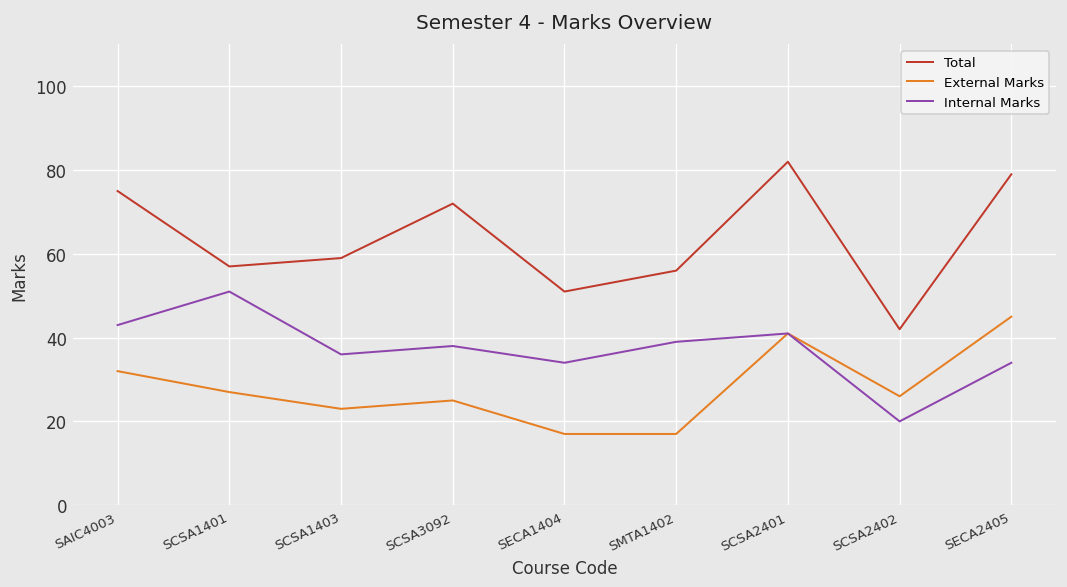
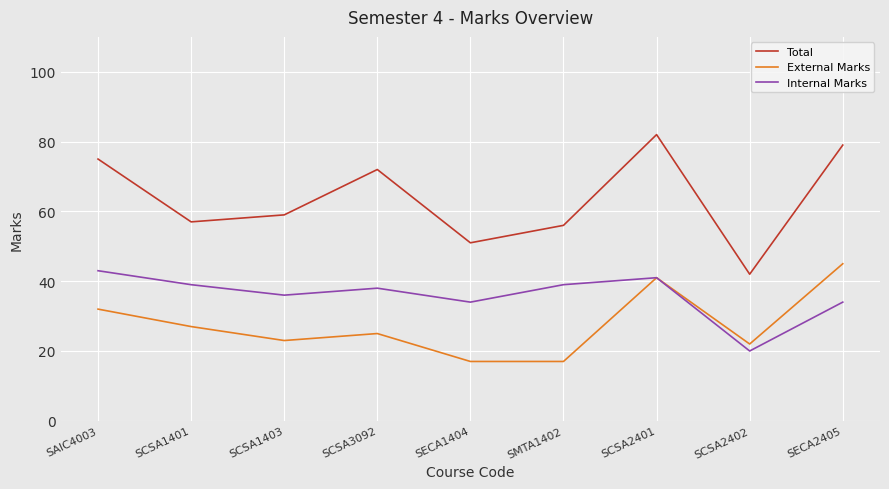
  {
    "Total": {
      "SAIC4003": 75,
      "SCSA1401": 57,
      "SCSA1403": 59,
      "SCSA3092": 72,
      "SECA1404": 51,
      "SMTA1402": 56,
      "SCSA2401": 82,
      "SCSA2402": 42,
      "SECA2405": 79
    },
    "External Marks": {
      "SAIC4003": 32,
      "SCSA1401": 27,
      "SCSA1403": 23,
      "SCSA3092": 25,
      "SECA1404": 17,
      "SMTA1402": 17,
-     "SCSA2402": 26,
+     "SCSA2402": 22,
      "SECA2405": 45
    },
    "Internal Marks": {
      "SAIC4003": 43,
-     "SCSA1401": 51,
+     "SCSA1401": 39,
      "SCSA1403": 36,
      "SCSA3092": 38,
      "SECA1404": 34,
      "SMTA1402": 39,
      "SCSA2402": 20,
      "SECA2405": 34
    }
  }
